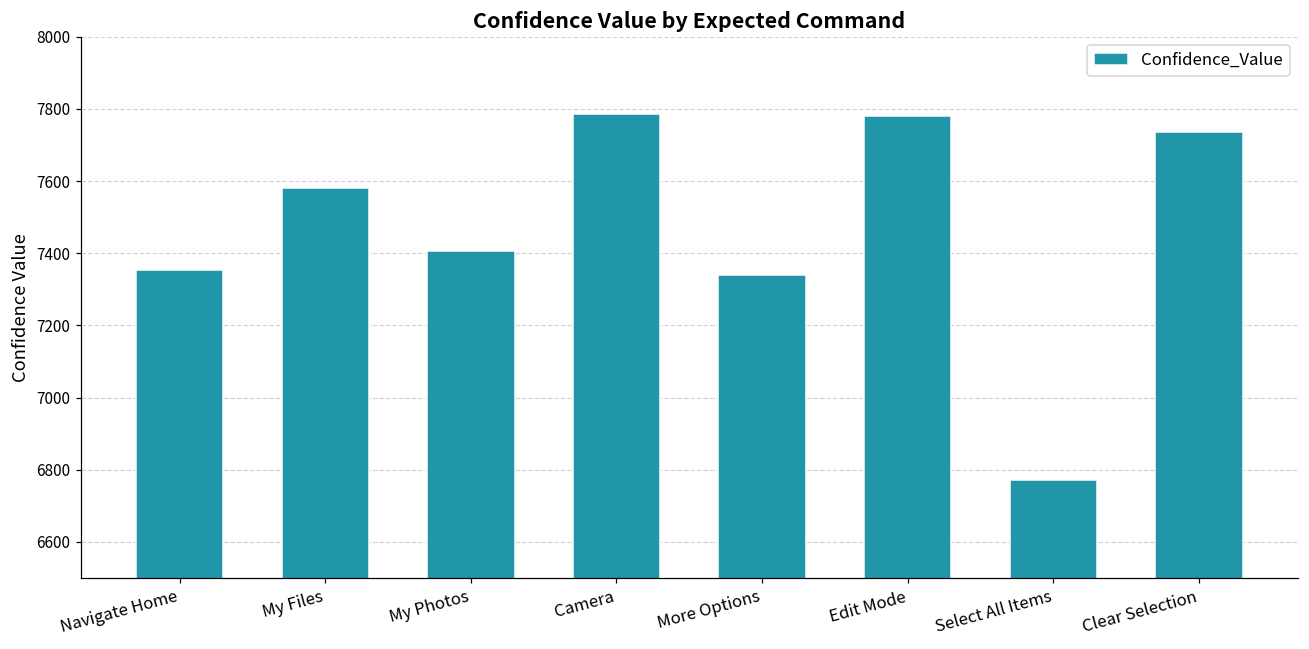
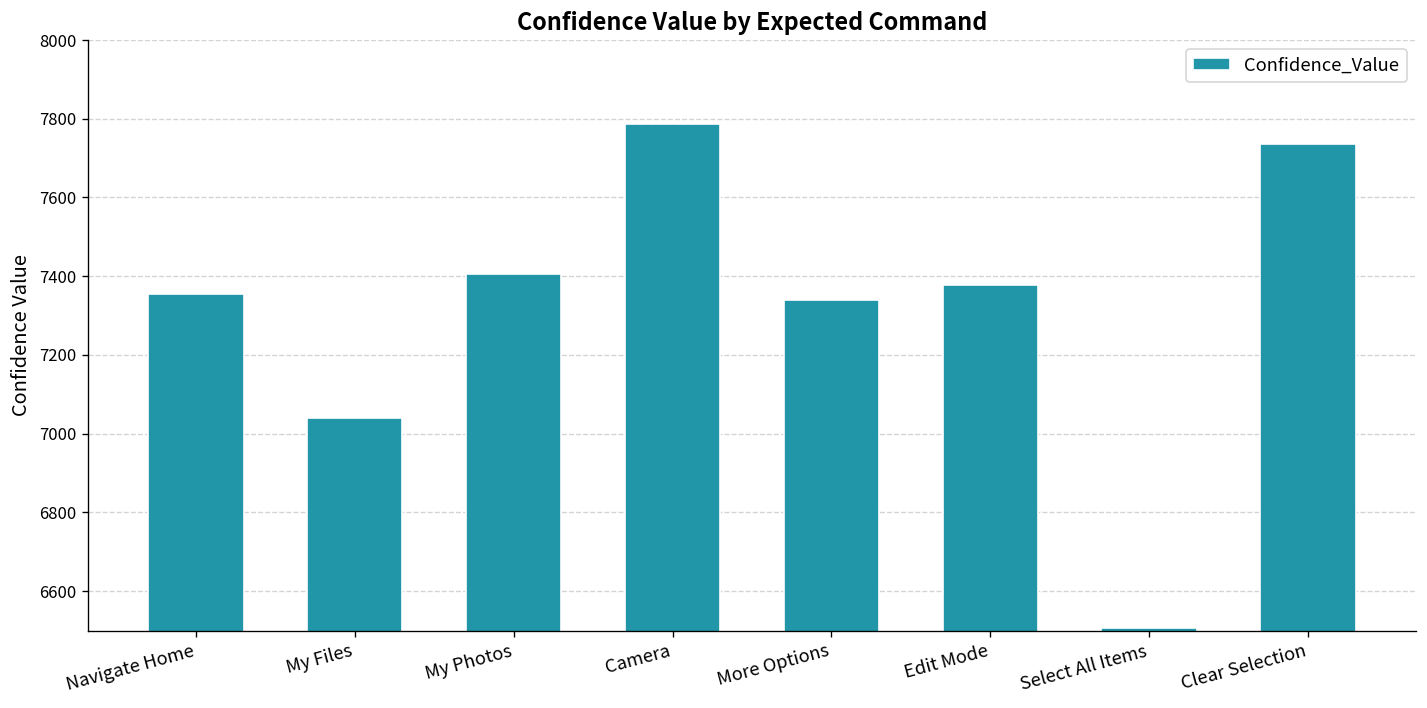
  {
    "Navigate Home": 7350,
-   "My Files": 7580,
+   "My Files": 7040,
    "My Photos": 7410,
    "Camera": 7790,
    "More Options": 7340,
-   "Edit Mode": 7780,
-   "Select All Items": 6770,
+   "Edit Mode": 7380,
+   "Select All Items": 6510,
    "Clear Selection": 7740
  }
